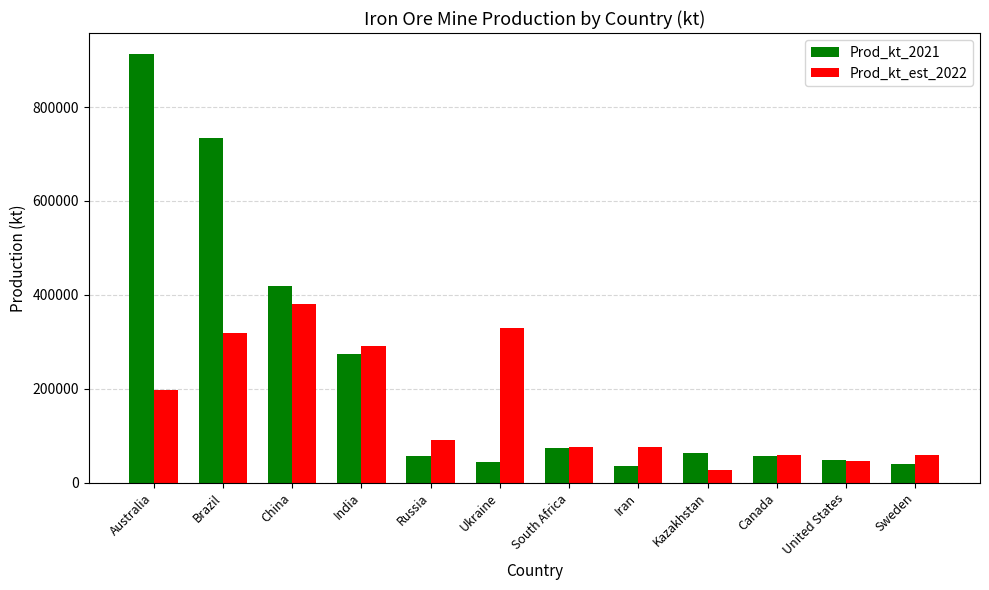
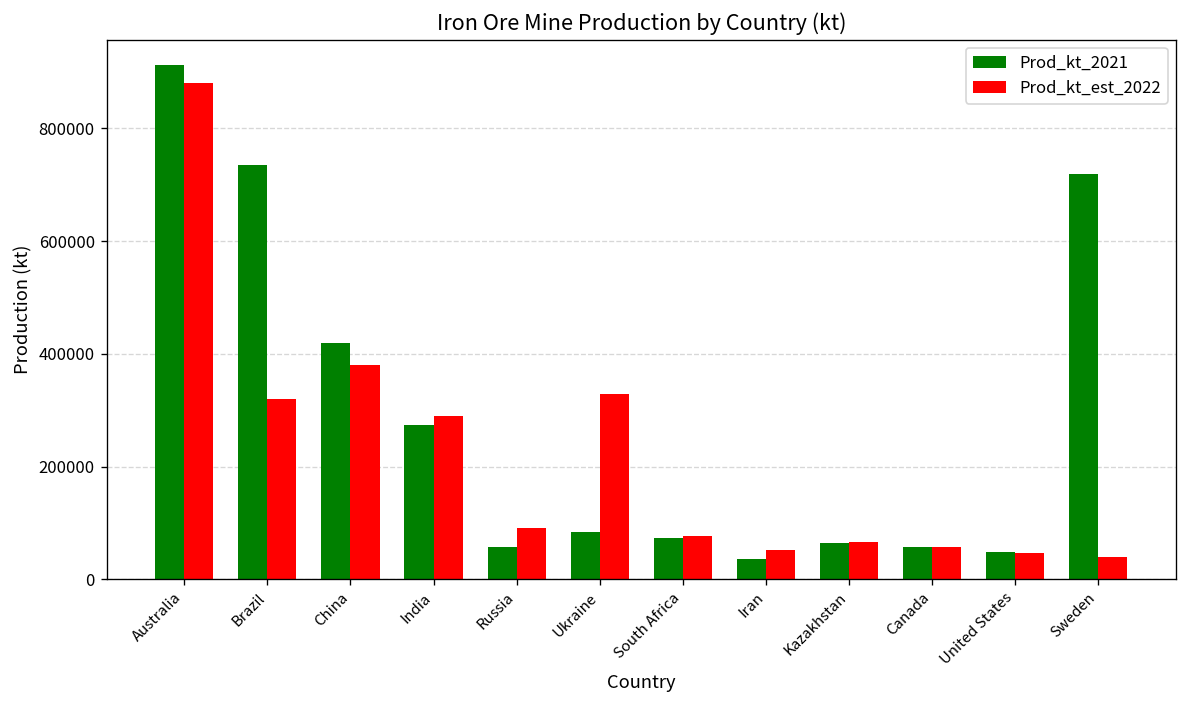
  {
    "Prod_kt_2021": {
      "Australia": 910000,
      "Brazil": 730000,
      "China": 420000,
      "India": 270000,
      "Russia": 60000,
-     "Ukraine": 40000,
+     "Ukraine": 80000,
      "South Africa": 70000,
      "Iran": 40000,
      "Kazakhstan": 60000,
      "Canada": 60000,
      "United States": 50000,
-     "Sweden": 40000
+     "Sweden": 720000
    },
    "Prod_kt_est_2022": {
-     "Australia": 200000,
+     "Australia": 880000,
      "Brazil": 320000,
      "China": 380000,
      "India": 290000,
      "Russia": 90000,
      "Ukraine": 330000,
      "South Africa": 80000,
-     "Iran": 80000,
-     "Kazakhstan": 30000,
+     "Iran": 50000,
+     "Kazakhstan": 70000,
      "Canada": 60000,
      "United States": 50000,
-     "Sweden": 60000
+     "Sweden": 40000
    }
  }
